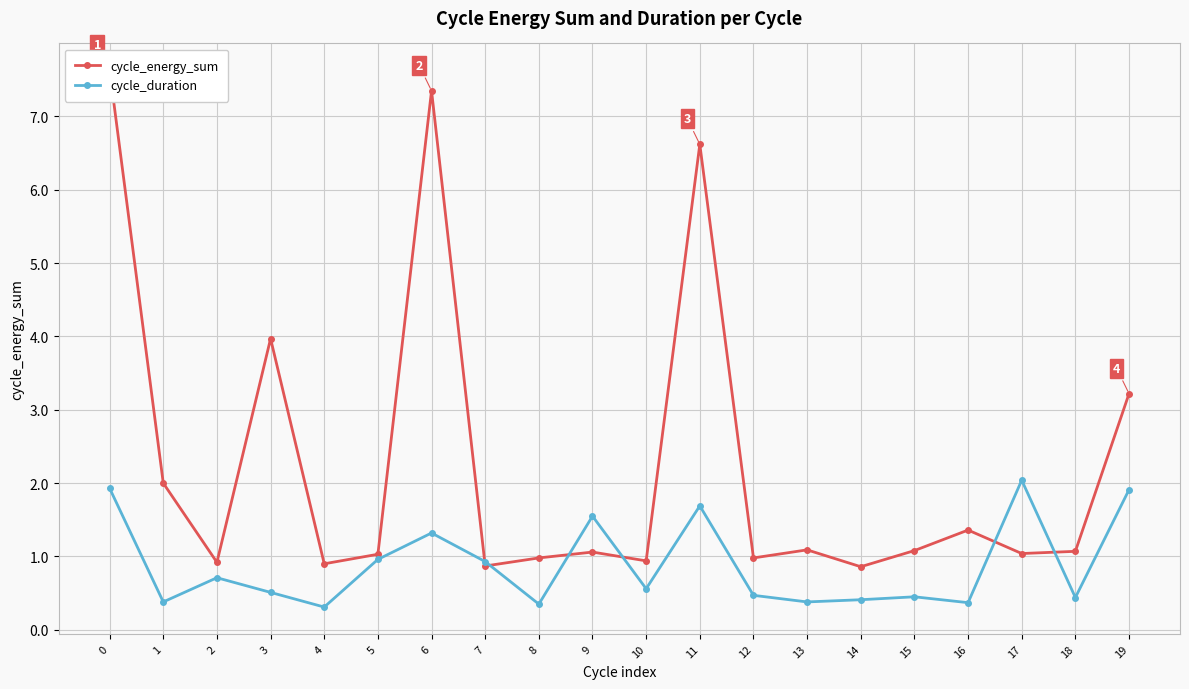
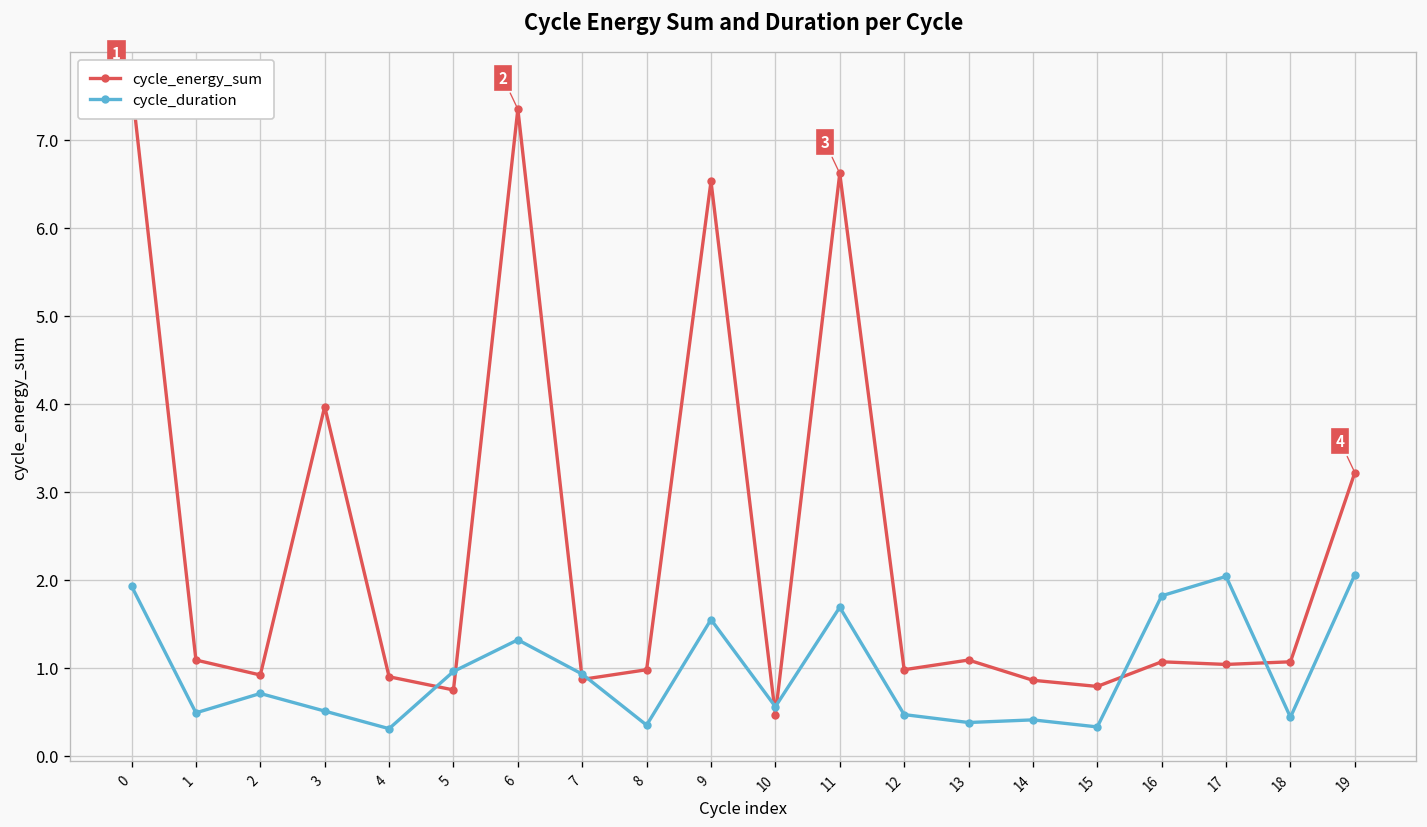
  {
    "cycle_energy_sum": {
-     "1": 2.0,
+     "1": 1.1,
      "2": 0.9,
      "3": 4.0,
      "4": 0.9,
-     "5": 1.0,
+     "5": 0.8,
      "6": 7.4,
      "7": 0.9,
      "8": 1.0,
-     "9": 1.1,
-     "10": 0.9,
+     "9": 6.5,
+     "10": 0.5,
      "11": 6.6,
      "12": 1.0,
      "13": 1.1,
      "14": 0.9,
-     "15": 1.1,
-     "16": 1.4,
+     "15": 0.8,
+     "16": 1.1,
      "17": 1.0,
      "18": 1.1,
      "19": 3.2
    },
    "cycle_duration": {
      "0": 1.9,
-     "1": 0.4,
+     "1": 0.5,
      "2": 0.7,
      "3": 0.5,
      "4": 0.3,
      "5": 1.0,
      "6": 1.3,
      "7": 0.9,
      "8": 0.4,
      "9": 1.6,
      "10": 0.6,
      "11": 1.7,
      "12": 0.5,
      "13": 0.4,
      "14": 0.4,
-     "15": 0.5,
-     "16": 0.4,
+     "15": 0.3,
+     "16": 1.8,
      "17": 2.0,
      "18": 0.4,
-     "19": 1.9
+     "19": 2.1
    }
  }
